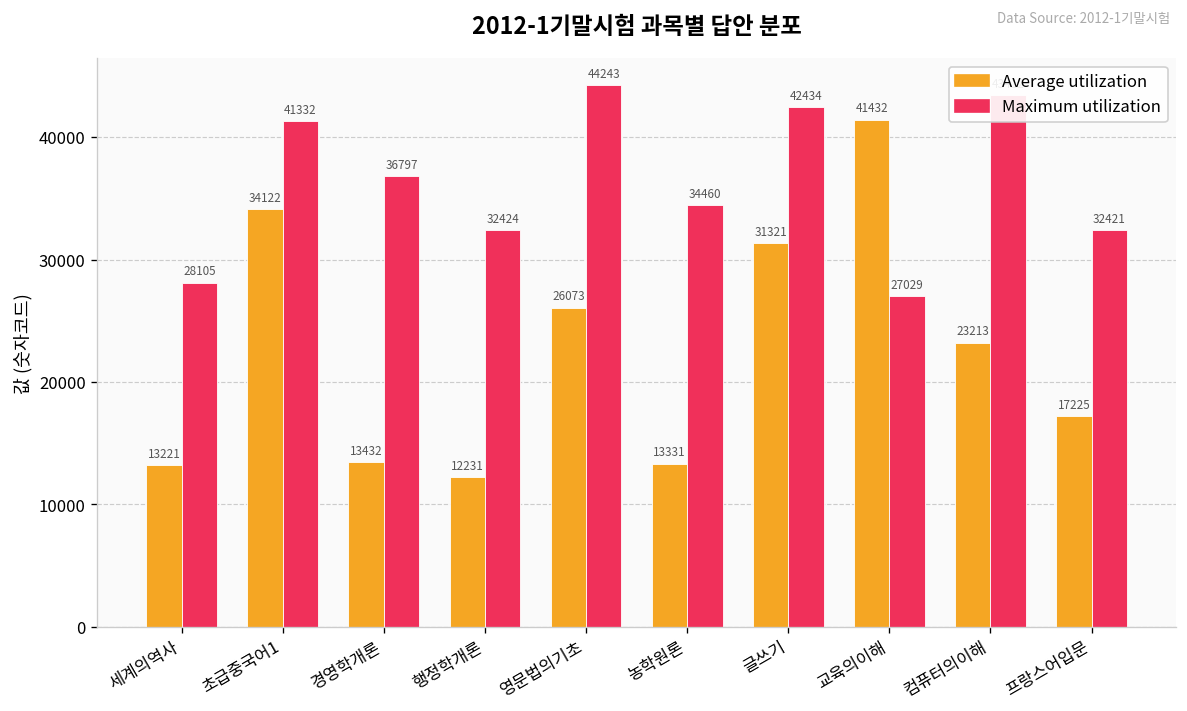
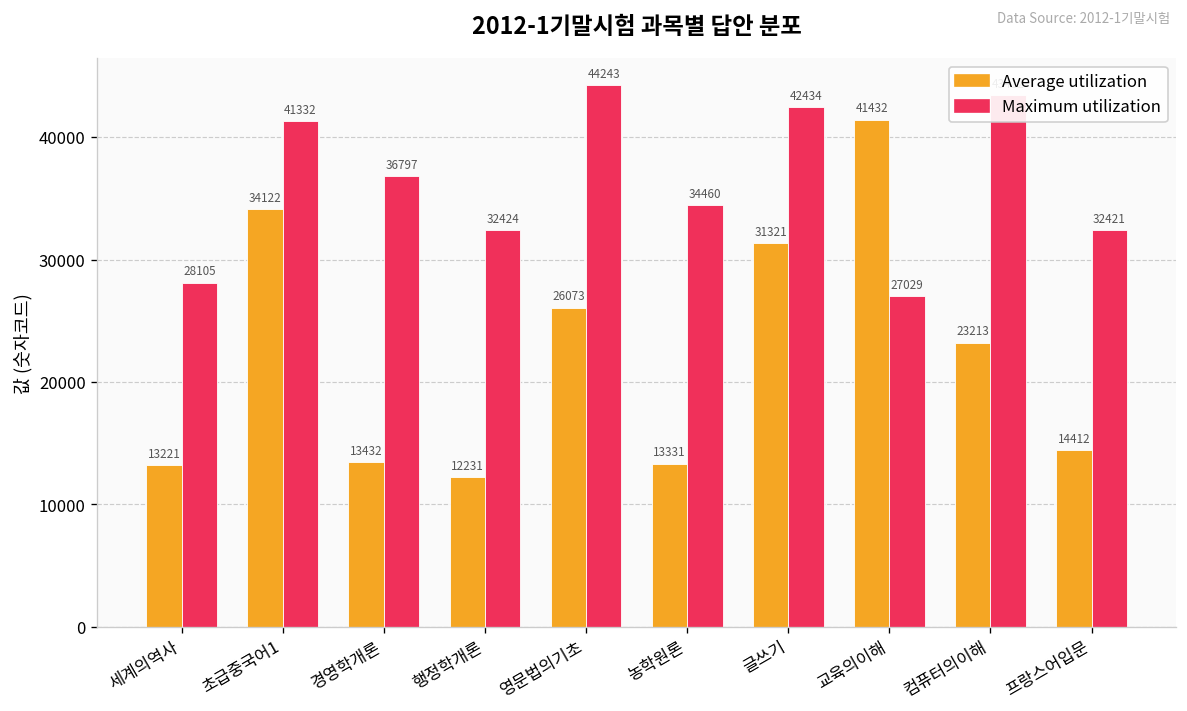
  {
    "Average utilization": {
      "세계의역사": 13221,
      "초급중국어1": 34122,
      "경영학개론": 13432,
      "행정학개론": 12231,
      "영문법의기초": 26073,
      "농학원론": 13331,
      "글쓰기": 31321,
      "교육의이해": 41432,
      "컴퓨터의이해": 23213,
-     "프랑스어입문": 17225
+     "프랑스어입문": 14412
    },
    "Maximum utilization": {
      "세계의역사": 28105,
      "초급중국어1": 41332,
      "경영학개론": 36797,
      "행정학개론": 32424,
      "영문법의기초": 44243,
      "농학원론": 34460,
      "글쓰기": 42434,
      "교육의이해": 27029,
      "프랑스어입문": 32421
    }
  }
